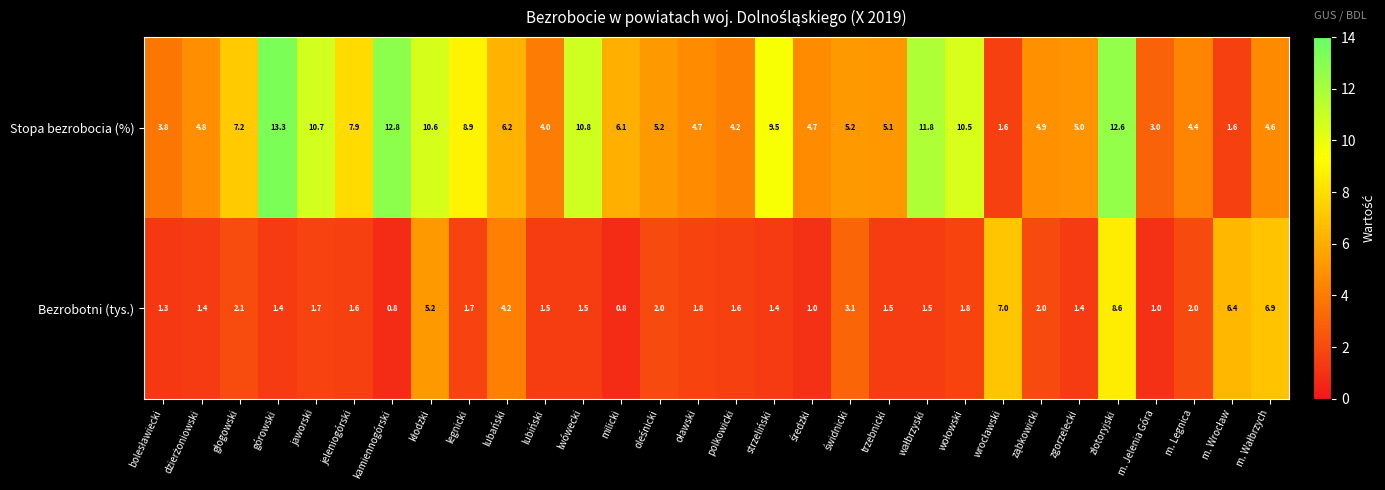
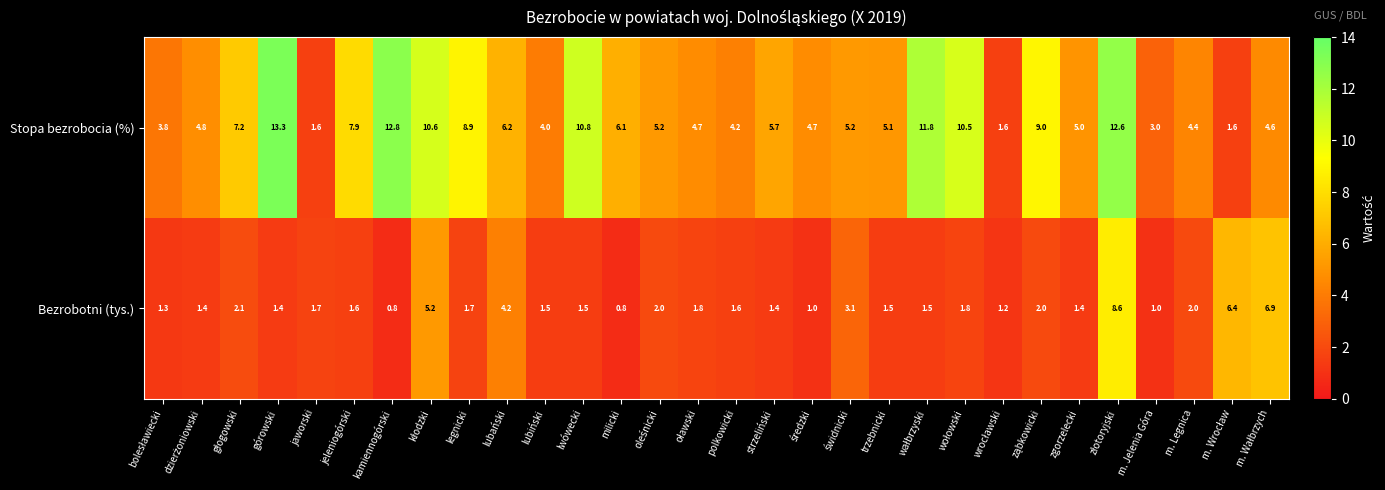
  {
    "Stopa bezrobocia (%)": {
      "bolesławiecki": 3.8,
      "dzierżoniowski": 4.8,
      "głogowski": 7.2,
      "górowski": 13.3,
-     "jaworski": 10.7,
+     "jaworski": 1.6,
      "jeleniogórski": 7.9,
      "kamiennogórski": 12.8,
      "kłodzki": 10.6,
      "legnicki": 8.9,
      "lubański": 6.2,
      "lubiński": 4.0,
      "lwówecki": 10.8,
      "milicki": 6.1,
      "oleśnicki": 5.2,
      "oławski": 4.7,
      "polkowicki": 4.2,
-     "strzeliński": 9.5,
+     "strzeliński": 5.7,
      "średzki": 4.7,
      "świdnicki": 5.2,
      "trzebnicki": 5.1,
      "wałbrzyski": 11.8,
      "wołowski": 10.5,
      "wrocławski": 1.6,
-     "ząbkowicki": 4.9,
+     "ząbkowicki": 9.0,
      "zgorzelecki": 5.0,
      "złotoryjski": 12.6,
      "m. Jelenia Góra": 3.0,
      "m. Legnica": 4.4,
      "m. Wrocław": 1.6,
      "m. Wałbrzych": 4.6
    },
    "Bezrobotni (tys.)": {
      "bolesławiecki": 1.3,
      "dzierżoniowski": 1.4,
      "głogowski": 2.1,
      "górowski": 1.4,
      "jaworski": 1.7,
      "jeleniogórski": 1.6,
      "kamiennogórski": 0.8,
      "kłodzki": 5.2,
      "legnicki": 1.7,
      "lubański": 4.2,
      "lubiński": 1.5,
      "lwówecki": 1.5,
      "milicki": 0.8,
      "oleśnicki": 2.0,
      "oławski": 1.8,
      "polkowicki": 1.6,
      "strzeliński": 1.4,
      "średzki": 1.0,
      "świdnicki": 3.1,
      "trzebnicki": 1.5,
      "wałbrzyski": 1.5,
      "wołowski": 1.8,
-     "wrocławski": 7.0,
+     "wrocławski": 1.2,
      "ząbkowicki": 2.0,
      "zgorzelecki": 1.4,
      "złotoryjski": 8.6,
      "m. Jelenia Góra": 1.0,
      "m. Legnica": 2.0,
      "m. Wrocław": 6.4,
      "m. Wałbrzych": 6.9
    }
  }
